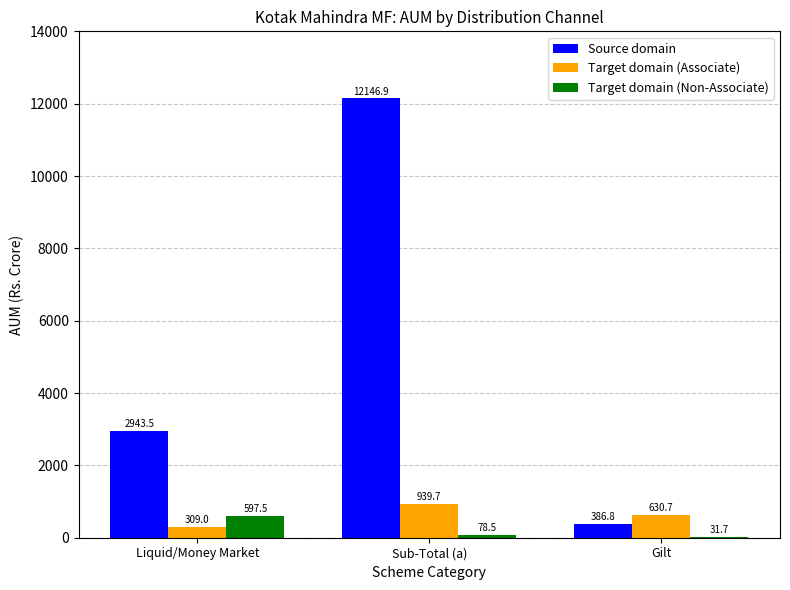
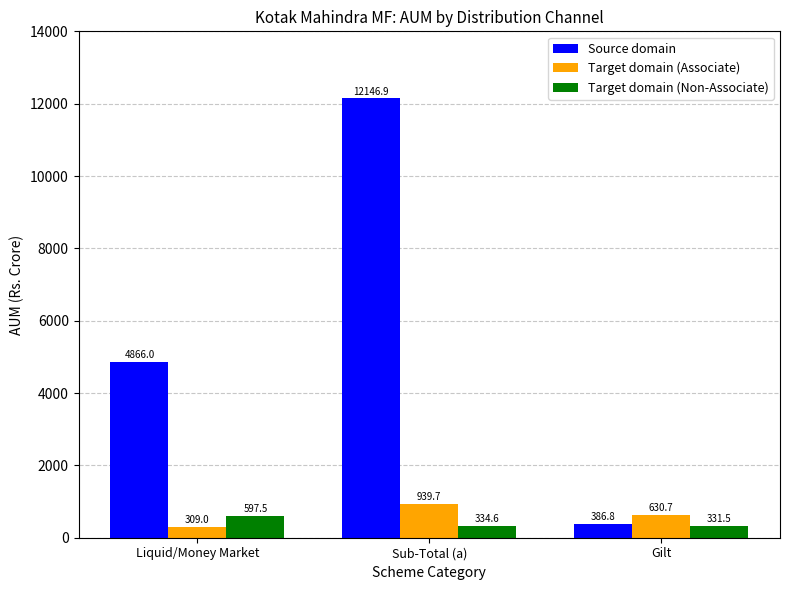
  {
    "Source domain": {
-     "Liquid/Money Market": 2943.5,
+     "Liquid/Money Market": 4866.0,
      "Sub-Total (a)": 12146.9,
      "Gilt": 386.8
    },
    "Target domain (Associate)": {
      "Liquid/Money Market": 309.0,
      "Sub-Total (a)": 939.7,
      "Gilt": 630.7
    },
    "Target domain (Non-Associate)": {
      "Liquid/Money Market": 597.5,
-     "Sub-Total (a)": 78.5,
-     "Gilt": 31.7
+     "Sub-Total (a)": 334.6,
+     "Gilt": 331.5
    }
  }
